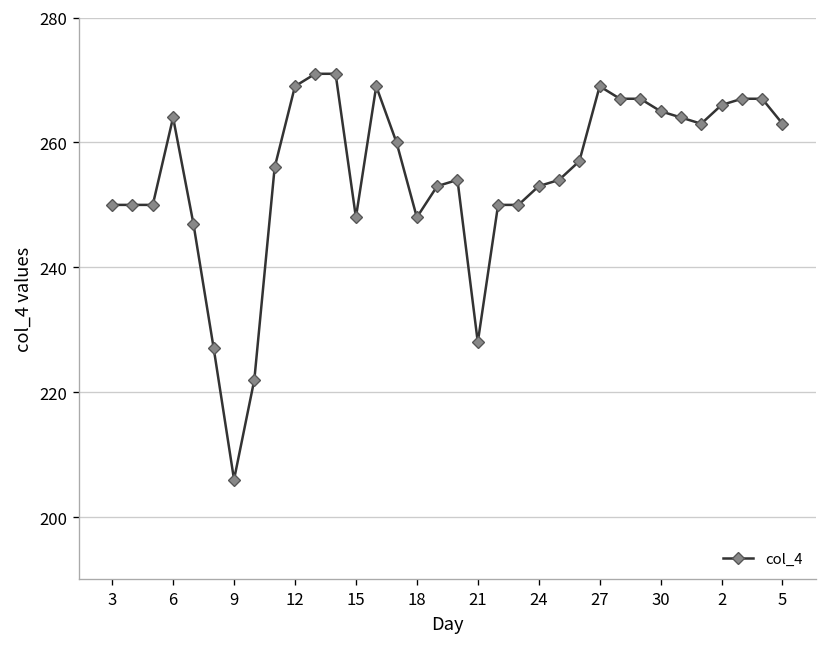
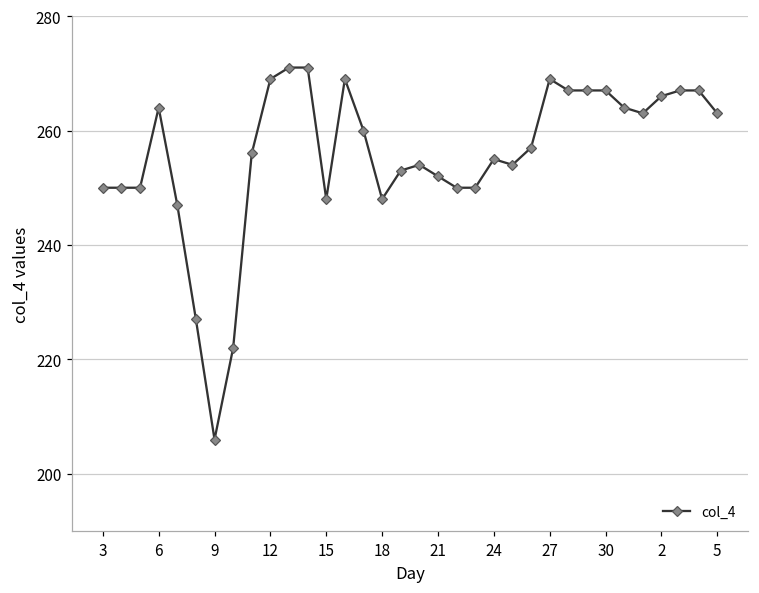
  {
    "3": 250,
    "6": 264,
    "9": 206,
    "12": 269,
    "15": 248,
    "18": 248,
-   "21": 228,
-   "24": 253,
+   "21": 252,
+   "24": 255,
    "27": 269,
-   "30": 265
+   "30": 267
  }
